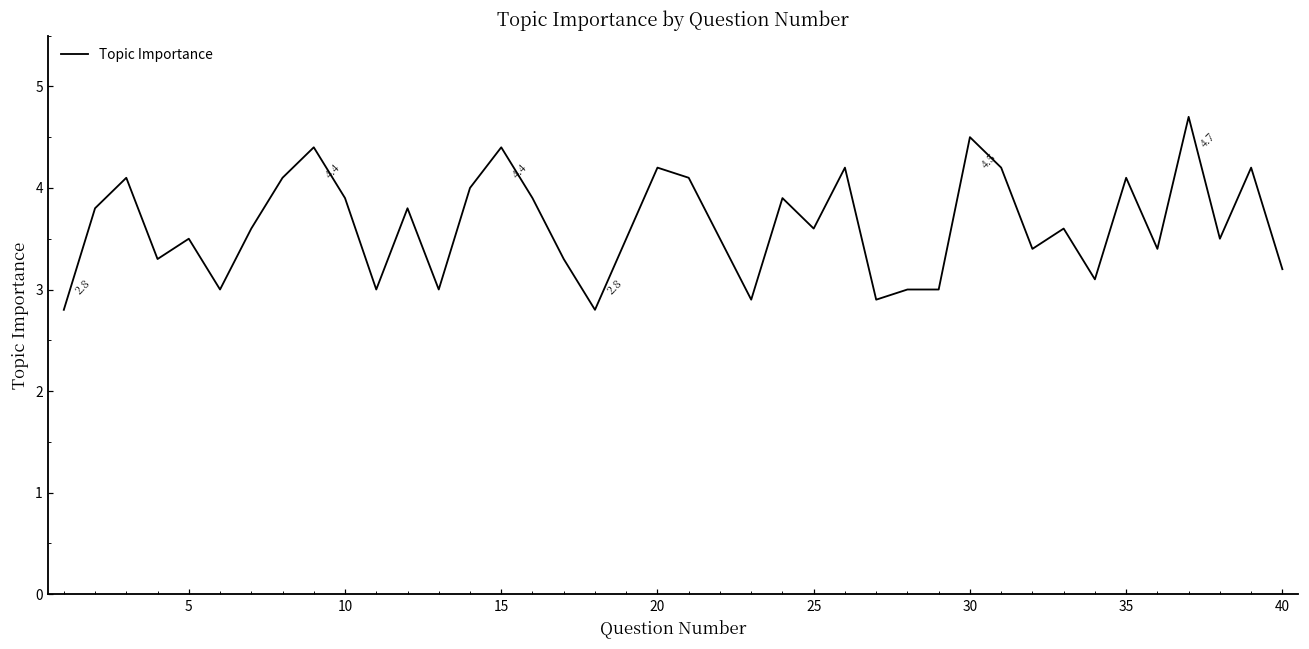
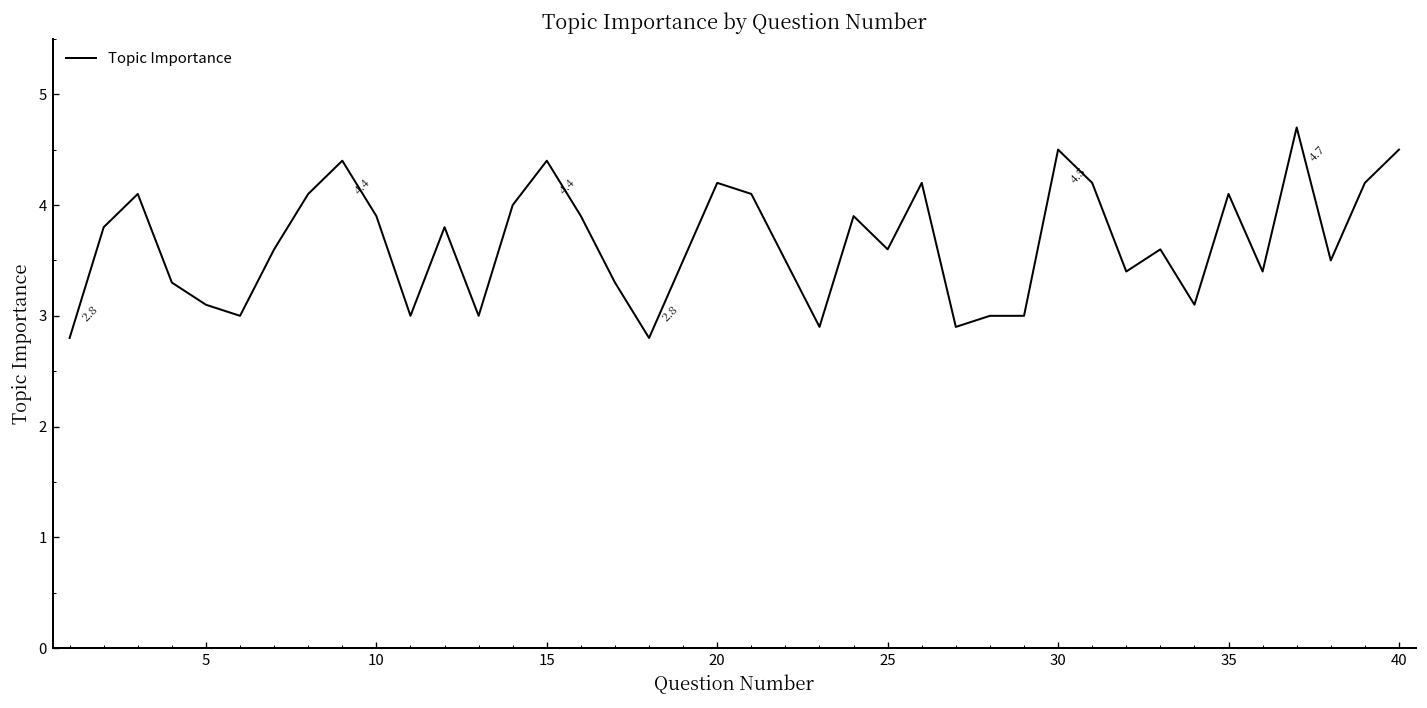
  {
-   "5": 3.5,
+   "5": 3.1,
    "10": 3.9,
    "20": 4.2,
    "25": 3.6,
    "35": 4.1,
-   "40": 3.2
+   "40": 4.5
  }
